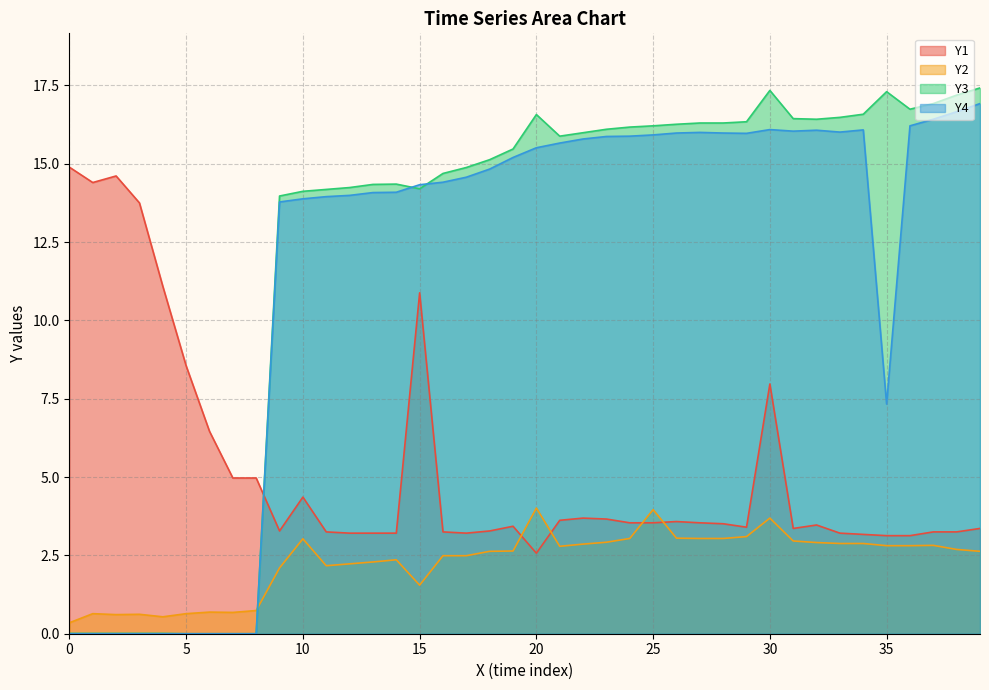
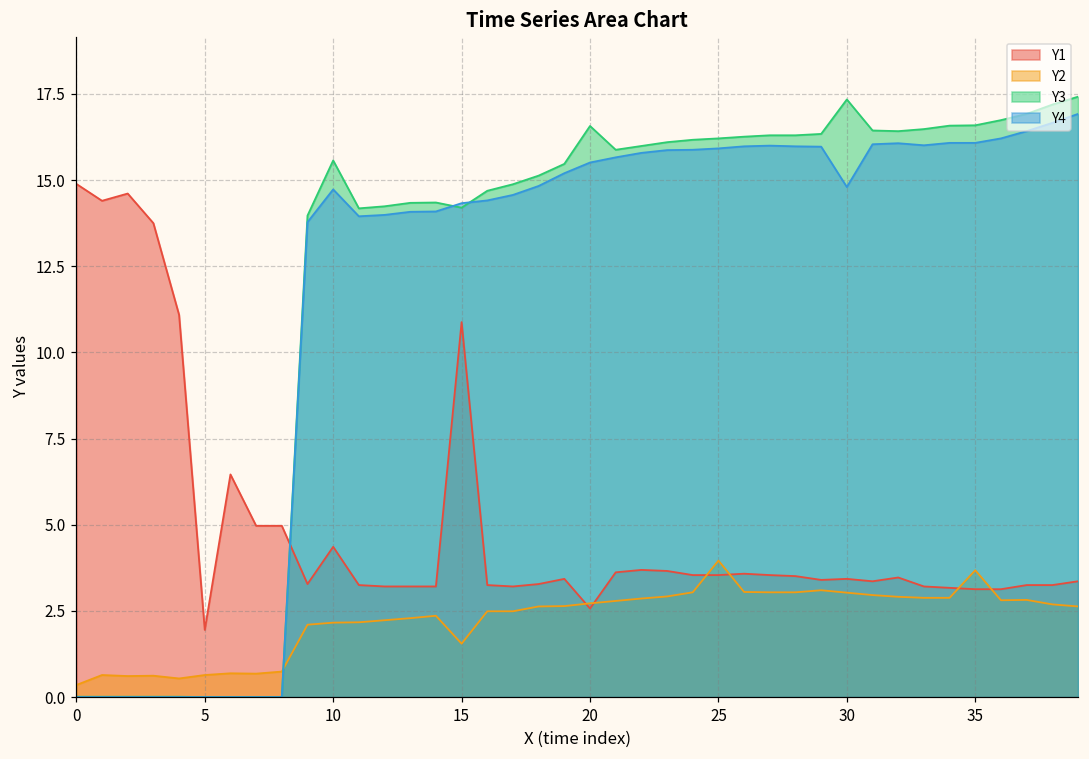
  {
    "Y1": {
      "0": 14.9,
-     "5": 8.6,
+     "5": 2.0,
      "10": 4.4,
      "15": 10.9,
      "20": 2.6,
      "25": 3.5,
-     "30": 8.0,
+     "30": 3.4,
      "35": 3.1
    },
    "Y2": {
      "0": 0.4,
      "5": 0.6,
-     "10": 3.0,
+     "10": 2.2,
      "15": 1.6,
-     "20": 4.0,
+     "20": 2.7,
      "25": 4.0,
-     "30": 3.7,
-     "35": 2.8
+     "30": 3.0,
+     "35": 3.7
    },
    "Y3": {
-     "10": 14.1,
+     "10": 15.6,
      "15": 14.2,
      "20": 16.6,
      "25": 16.2,
      "30": 17.3,
-     "35": 17.3
+     "35": 16.6
    },
    "Y4": {
-     "10": 13.9,
+     "10": 14.7,
      "15": 14.3,
      "20": 15.5,
      "25": 15.9,
-     "30": 16.1,
-     "35": 7.3
+     "30": 14.8,
+     "35": 16.1
    }
  }
